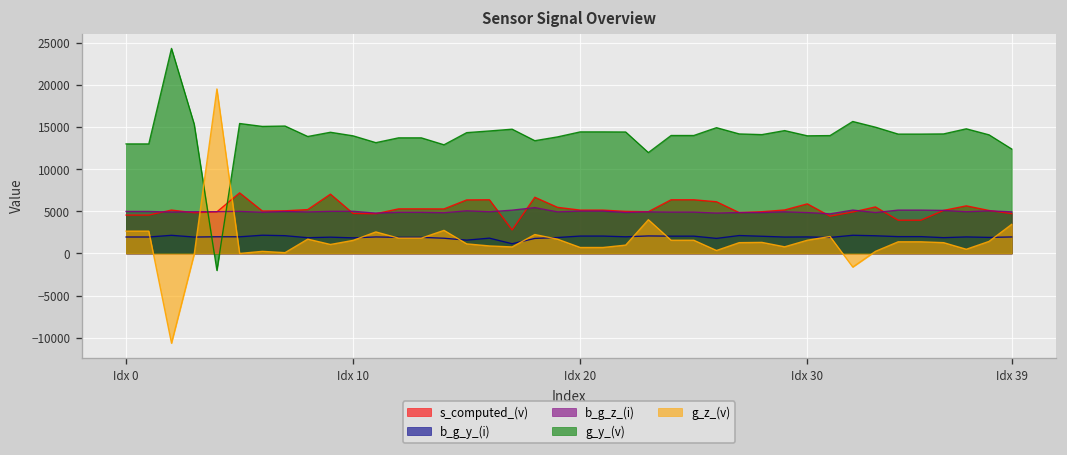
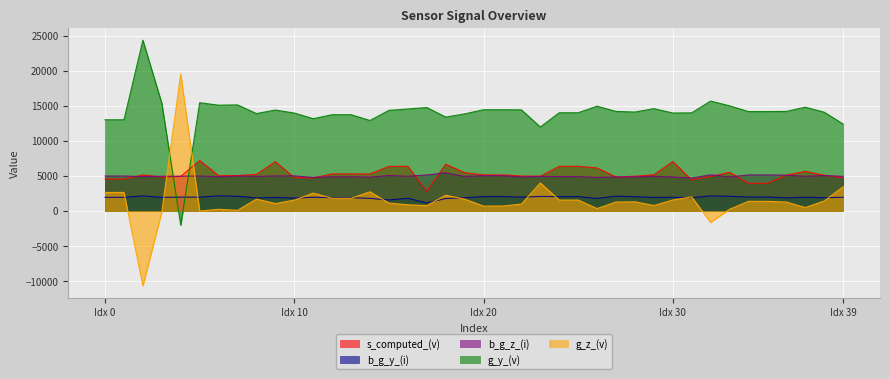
  {
    "s_computed_(v)": {
      "Idx 0": 5000,
-     "Idx 30": 6000
+     "Idx 30": 7000
    },
    "b_g_y_(i)": {
      "Idx 0": 2000,
      "Idx 20": 2000,
      "Idx 30": 2000,
      "Idx 39": 2000
    },
    "b_g_z_(i)": {
      "Idx 0": 5000,
      "Idx 30": 5000
    }
  }
